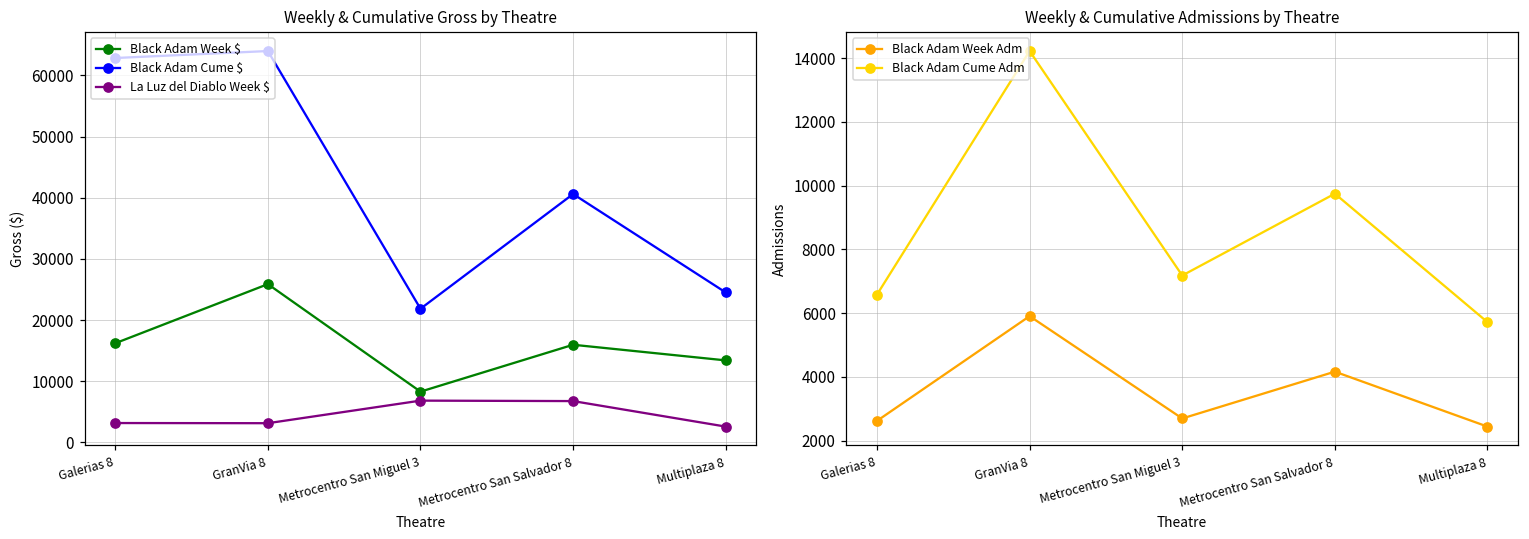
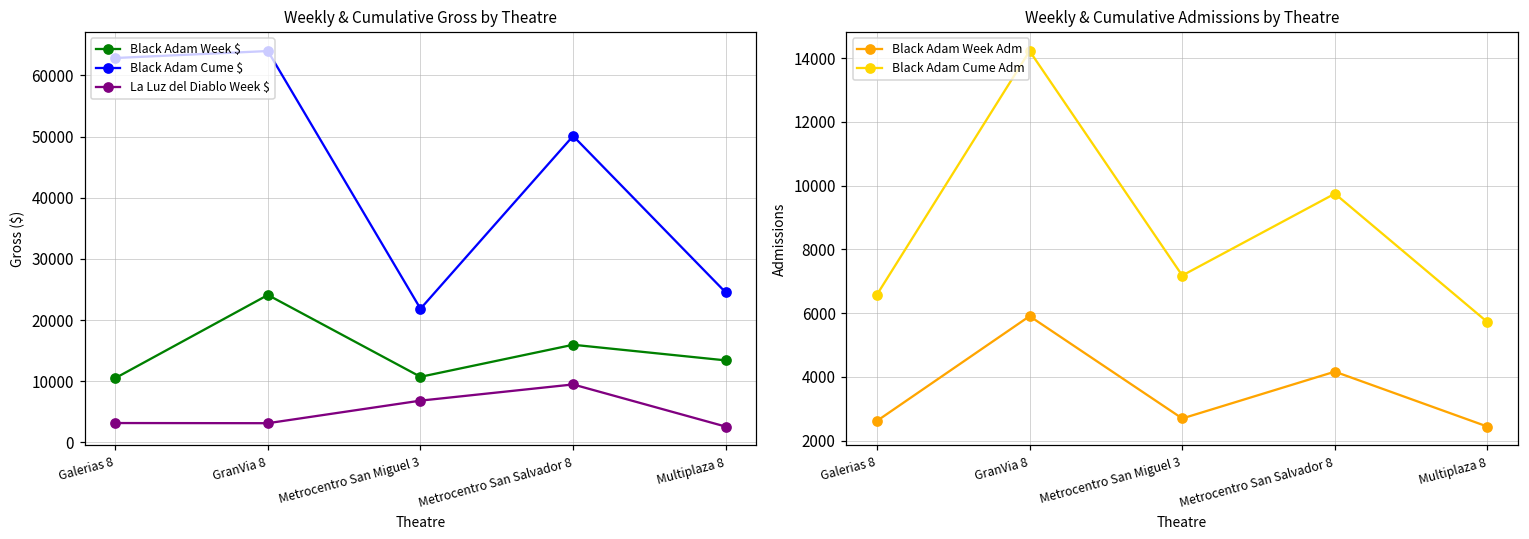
  {
    "Weekly & Cumulative Gross by Theatre": {
      "Black Adam Week $": {
-       "Galerias 8": 16000,
-       "GranVia 8": 26000,
-       "Metrocentro San Miguel 3": 8000,
+       "Galerias 8": 11000,
+       "GranVia 8": 24000,
+       "Metrocentro San Miguel 3": 11000,
        "Metrocentro San Salvador 8": 16000,
        "Multiplaza 8": 13000
      },
      "Black Adam Cume $": {
        "Metrocentro San Miguel 3": 22000,
-       "Metrocentro San Salvador 8": 41000,
+       "Metrocentro San Salvador 8": 50000,
        "Multiplaza 8": 25000
      },
      "La Luz del Diablo Week $": {
        "Galerias 8": 3000,
        "GranVia 8": 3000,
        "Metrocentro San Miguel 3": 7000,
-       "Metrocentro San Salvador 8": 7000,
+       "Metrocentro San Salvador 8": 9000,
        "Multiplaza 8": 3000
      }
    }
  }
